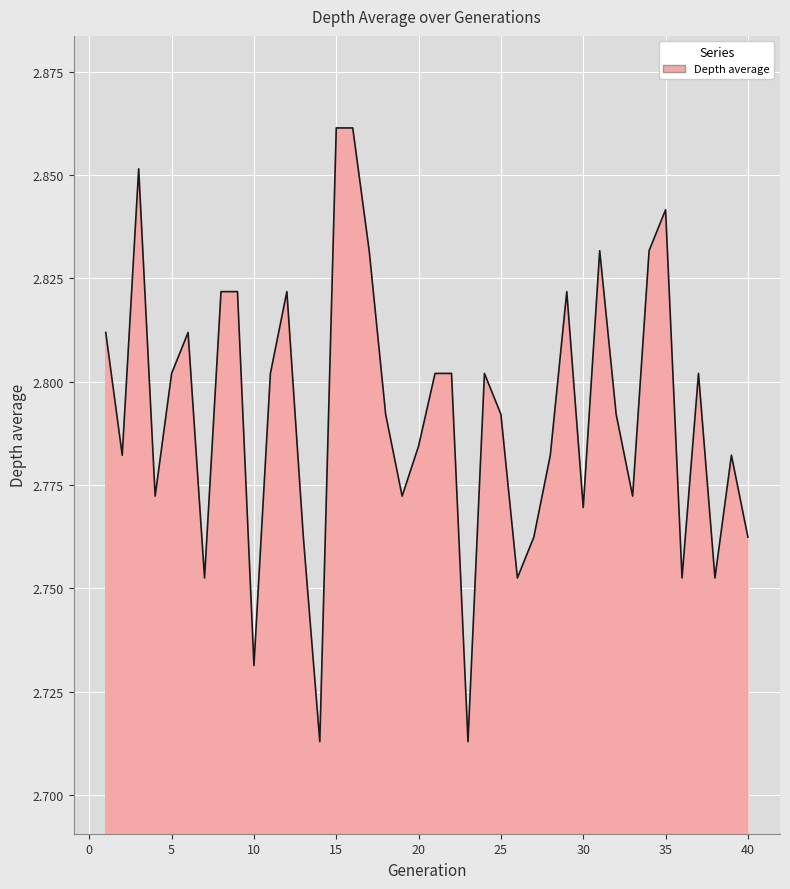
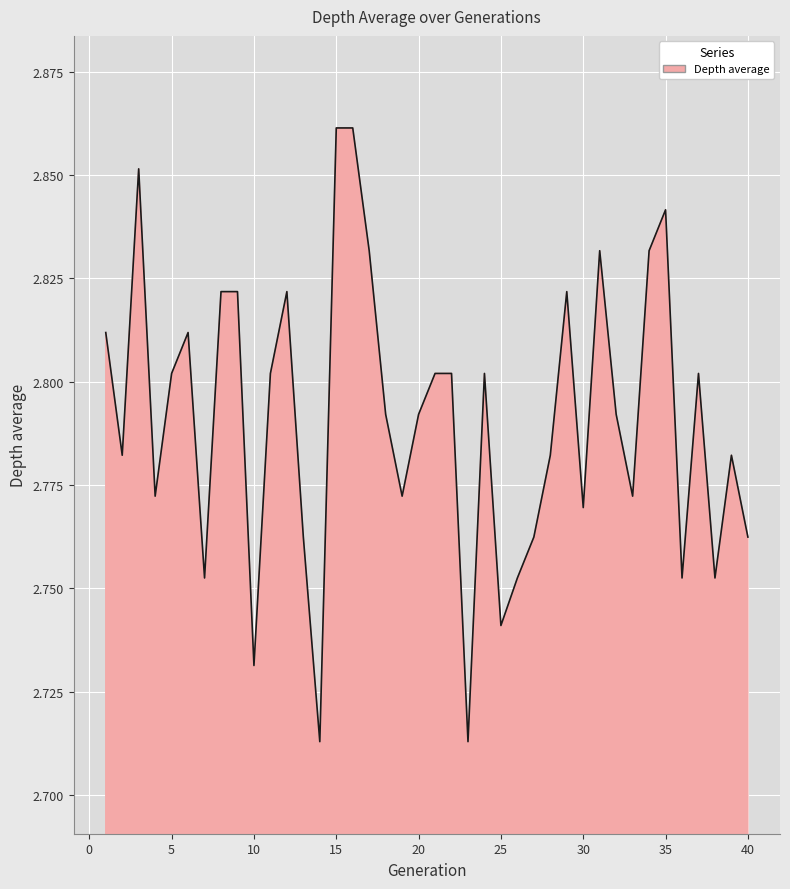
  {
    "5": 2.802,
    "10": 2.731,
    "15": 2.861,
-   "20": 2.784,
-   "25": 2.792,
+   "20": 2.792,
+   "25": 2.741,
    "30": 2.770,
    "35": 2.842,
    "40": 2.762
  }
